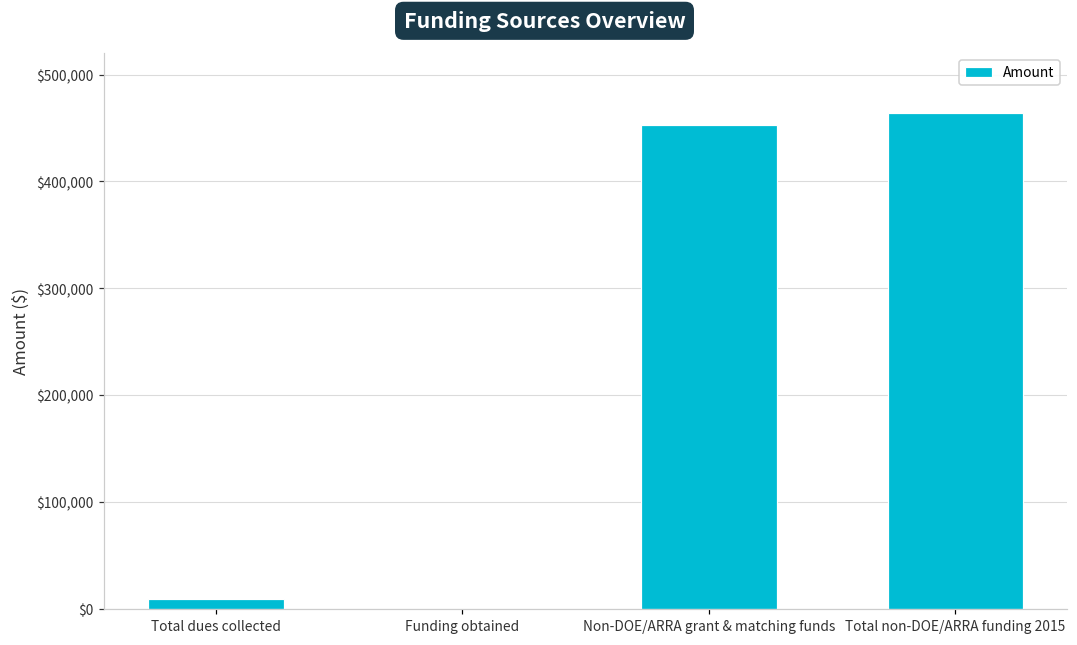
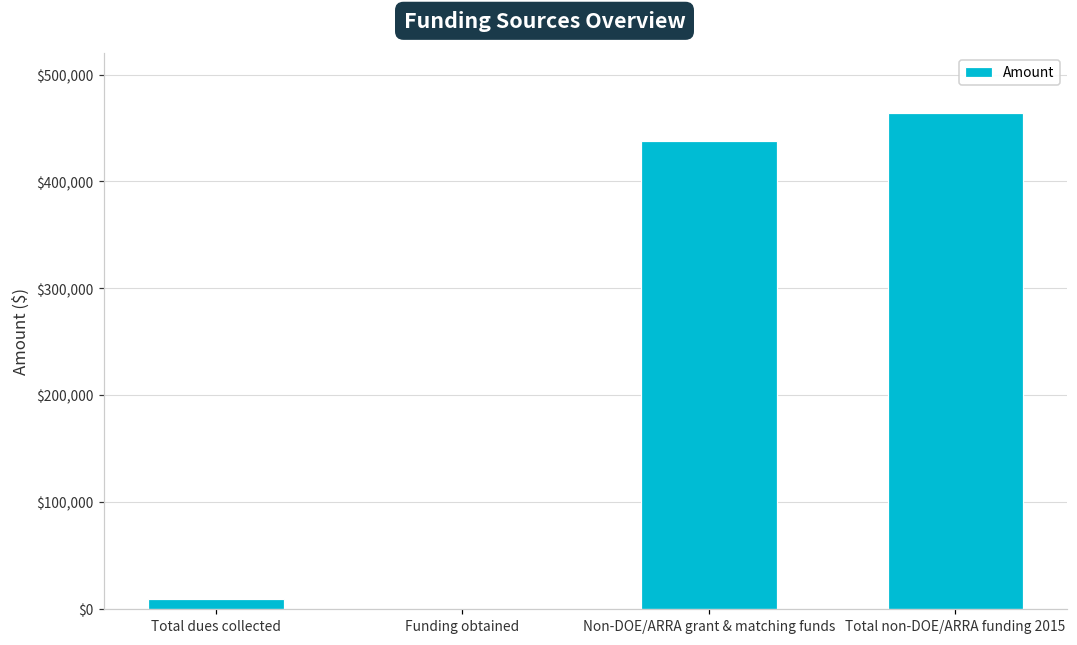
  {
    "Total dues collected": "$10,000",
    "Funding obtained": "$0",
-   "Non-DOE/ARRA grant & matching funds": "$450,000",
+   "Non-DOE/ARRA grant & matching funds": "$440,000",
    "Total non-DOE/ARRA funding 2015": "$460,000"
  }
